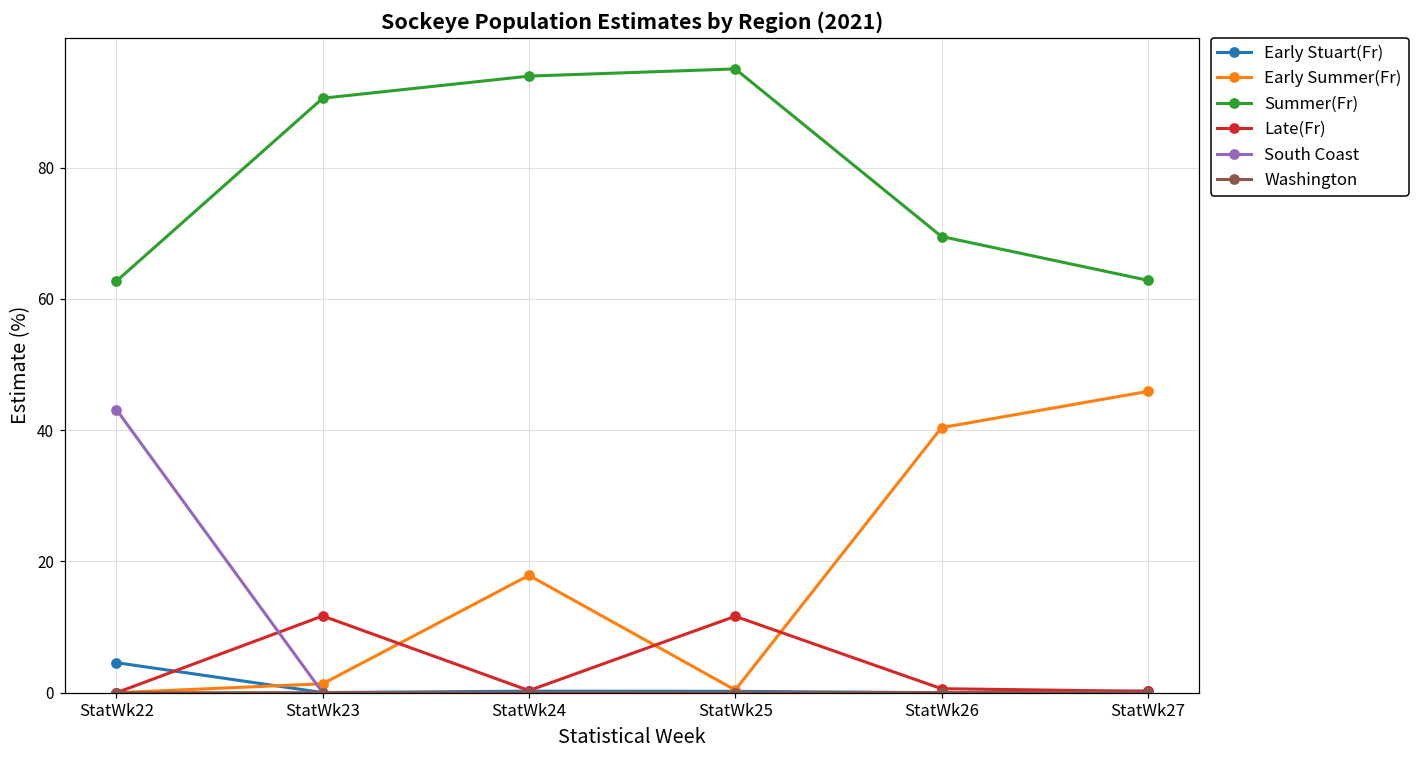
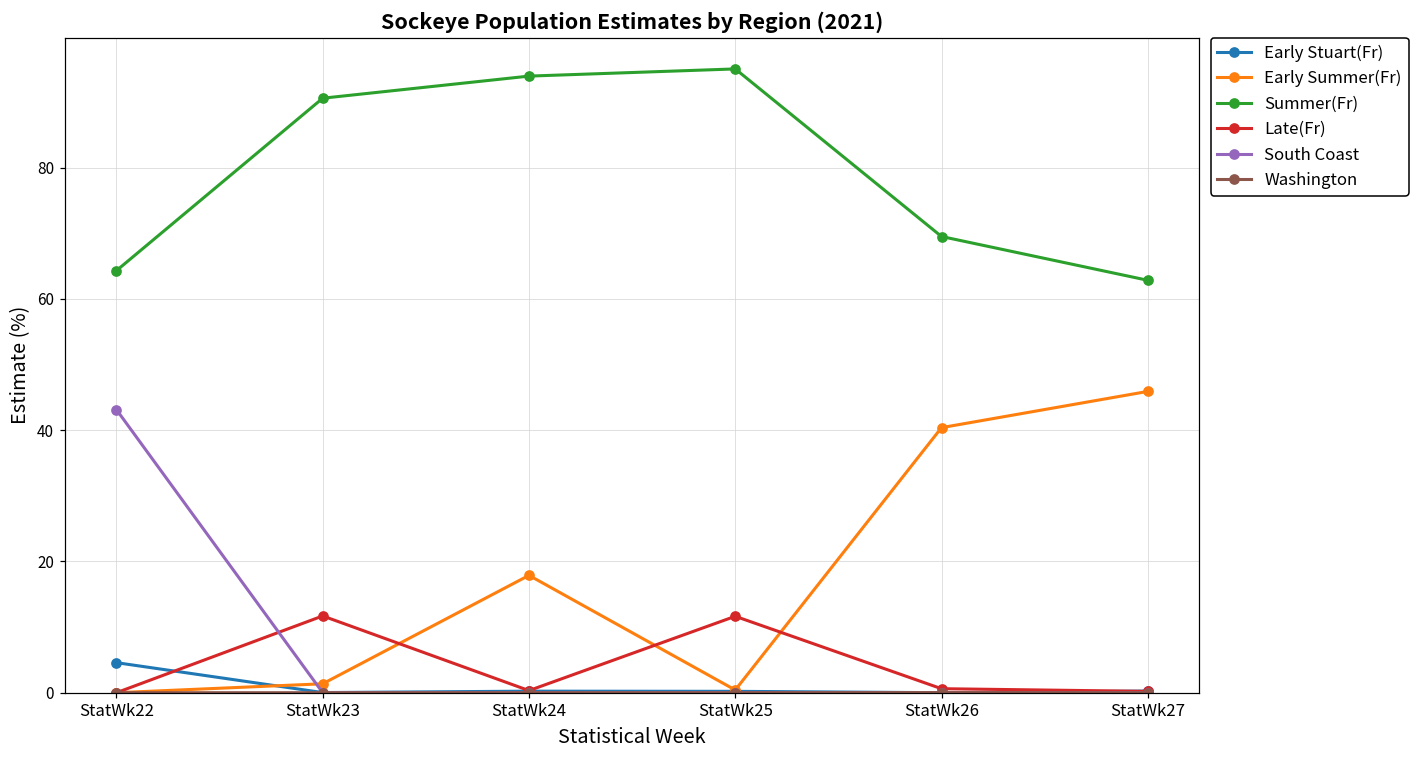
  {
    "Early Stuart(Fr)": {
      "StatWk22": 5
    },
    "Early Summer(Fr)": {
      "StatWk23": 1,
      "StatWk24": 18,
      "StatWk26": 40,
      "StatWk27": 46
    },
    "Summer(Fr)": {
-     "StatWk22": 63,
+     "StatWk22": 64,
      "StatWk23": 91,
      "StatWk24": 94,
      "StatWk25": 95,
      "StatWk26": 70,
      "StatWk27": 63
    },
    "Late(Fr)": {
      "StatWk23": 12,
      "StatWk25": 12,
      "StatWk26": 1
    },
    "South Coast": {
      "StatWk22": 43
    }
  }
